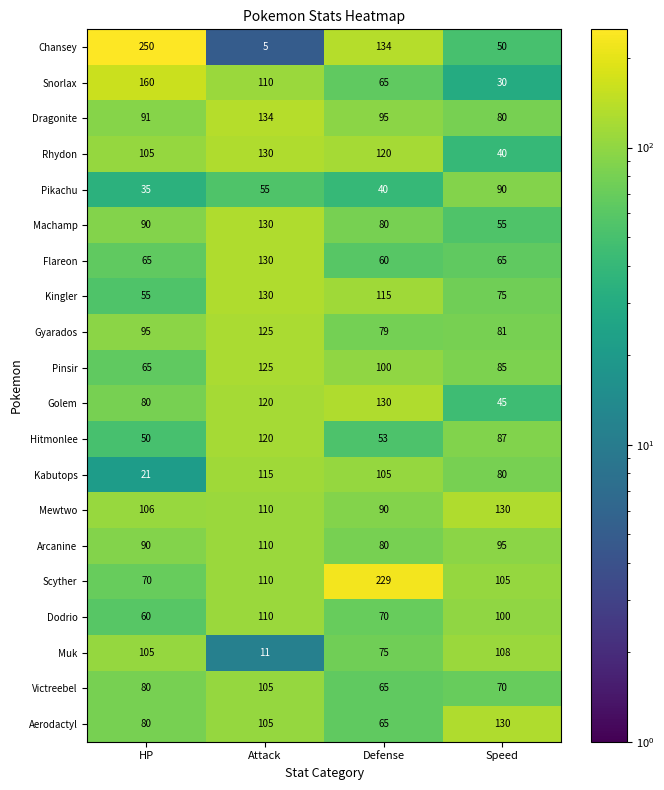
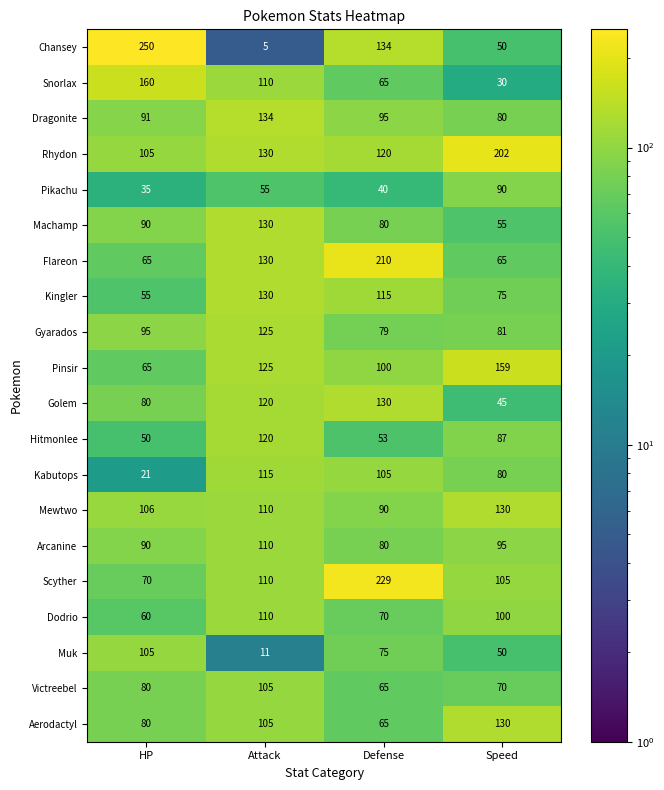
  {
    "Chansey": {
      "HP": 250,
      "Attack": 5,
      "Defense": 134,
      "Speed": 50
    },
    "Snorlax": {
      "HP": 160,
      "Attack": 110,
      "Defense": 65,
      "Speed": 30
    },
    "Dragonite": {
      "HP": 91,
      "Attack": 134,
      "Defense": 95,
      "Speed": 80
    },
    "Rhydon": {
      "HP": 105,
      "Attack": 130,
      "Defense": 120,
-     "Speed": 40
+     "Speed": 202
    },
    "Pikachu": {
      "HP": 35,
      "Attack": 55,
      "Defense": 40,
      "Speed": 90
    },
    "Machamp": {
      "HP": 90,
      "Attack": 130,
      "Defense": 80,
      "Speed": 55
    },
    "Flareon": {
      "HP": 65,
      "Attack": 130,
-     "Defense": 60,
+     "Defense": 210,
      "Speed": 65
    },
    "Kingler": {
      "HP": 55,
      "Attack": 130,
      "Defense": 115,
      "Speed": 75
    },
    "Gyarados": {
      "HP": 95,
      "Attack": 125,
      "Defense": 79,
      "Speed": 81
    },
    "Pinsir": {
      "HP": 65,
      "Attack": 125,
      "Defense": 100,
-     "Speed": 85
+     "Speed": 159
    },
    "Golem": {
      "HP": 80,
      "Attack": 120,
      "Defense": 130,
      "Speed": 45
    },
    "Hitmonlee": {
      "HP": 50,
      "Attack": 120,
      "Defense": 53,
      "Speed": 87
    },
    "Kabutops": {
      "HP": 21,
      "Attack": 115,
      "Defense": 105,
      "Speed": 80
    },
    "Mewtwo": {
      "HP": 106,
      "Attack": 110,
      "Defense": 90,
      "Speed": 130
    },
    "Arcanine": {
      "HP": 90,
      "Attack": 110,
      "Defense": 80,
      "Speed": 95
    },
    "Scyther": {
      "HP": 70,
      "Attack": 110,
      "Defense": 229,
      "Speed": 105
    },
    "Dodrio": {
      "HP": 60,
      "Attack": 110,
      "Defense": 70,
      "Speed": 100
    },
    "Muk": {
      "HP": 105,
      "Attack": 11,
      "Defense": 75,
-     "Speed": 108
+     "Speed": 50
    },
    "Victreebel": {
      "HP": 80,
      "Attack": 105,
      "Defense": 65,
      "Speed": 70
    },
    "Aerodactyl": {
      "HP": 80,
      "Attack": 105,
      "Defense": 65,
      "Speed": 130
    }
  }
